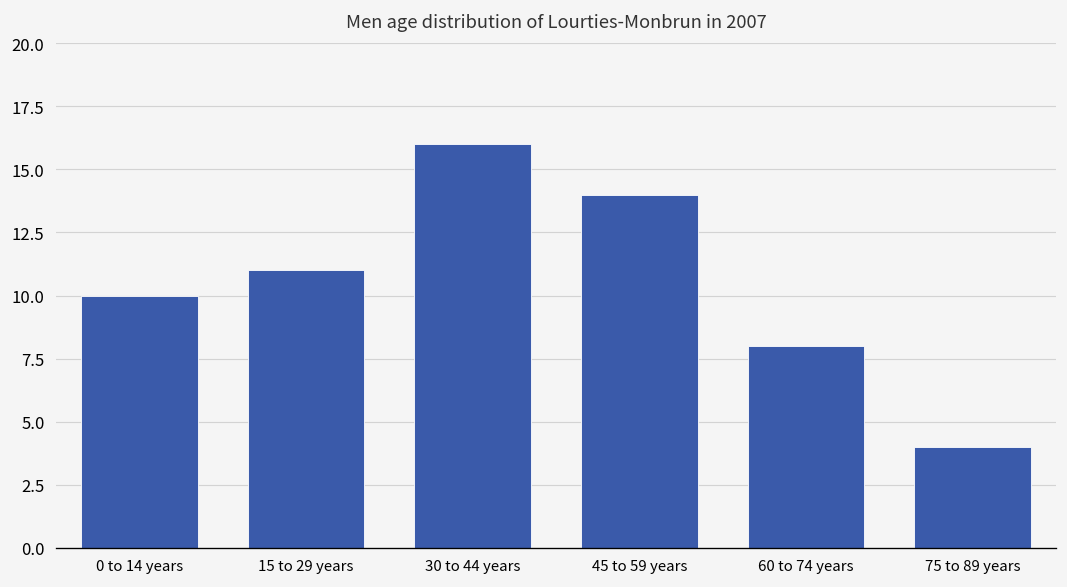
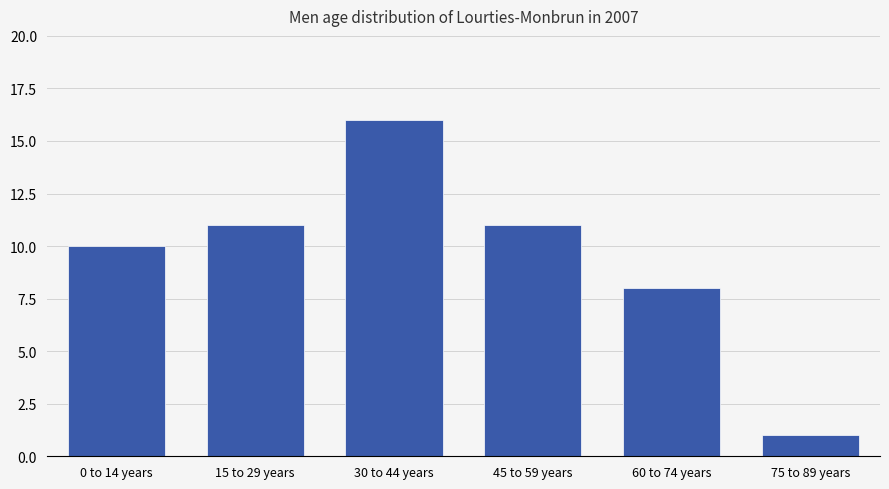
  {
    "0 to 14 years": 10,
    "15 to 29 years": 11,
    "30 to 44 years": 16,
-   "45 to 59 years": 14,
+   "45 to 59 years": 11,
    "60 to 74 years": 8,
-   "75 to 89 years": 4
+   "75 to 89 years": 1
  }
